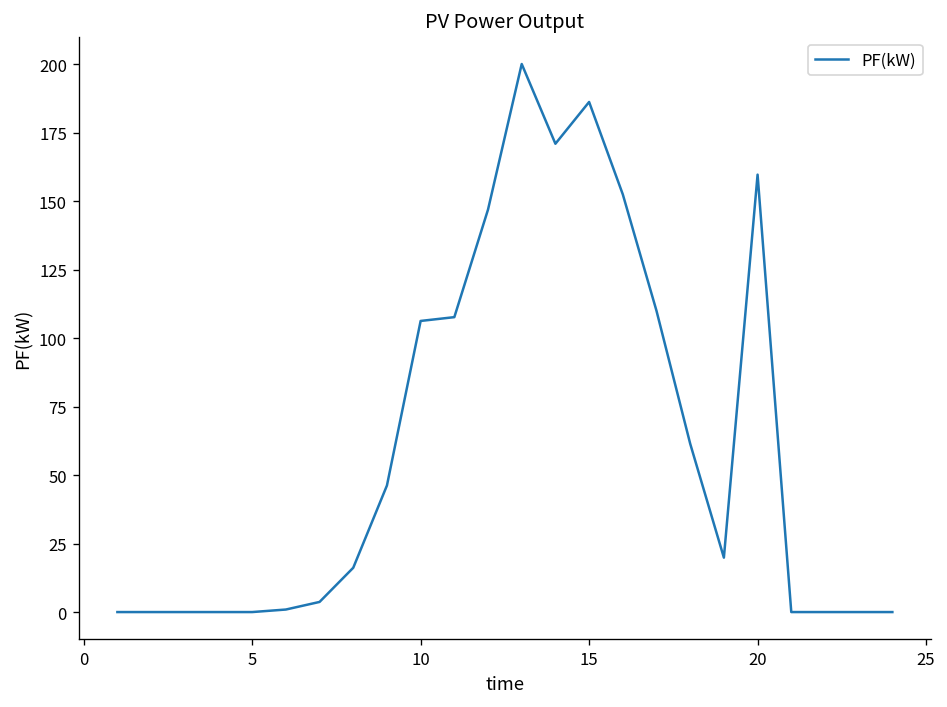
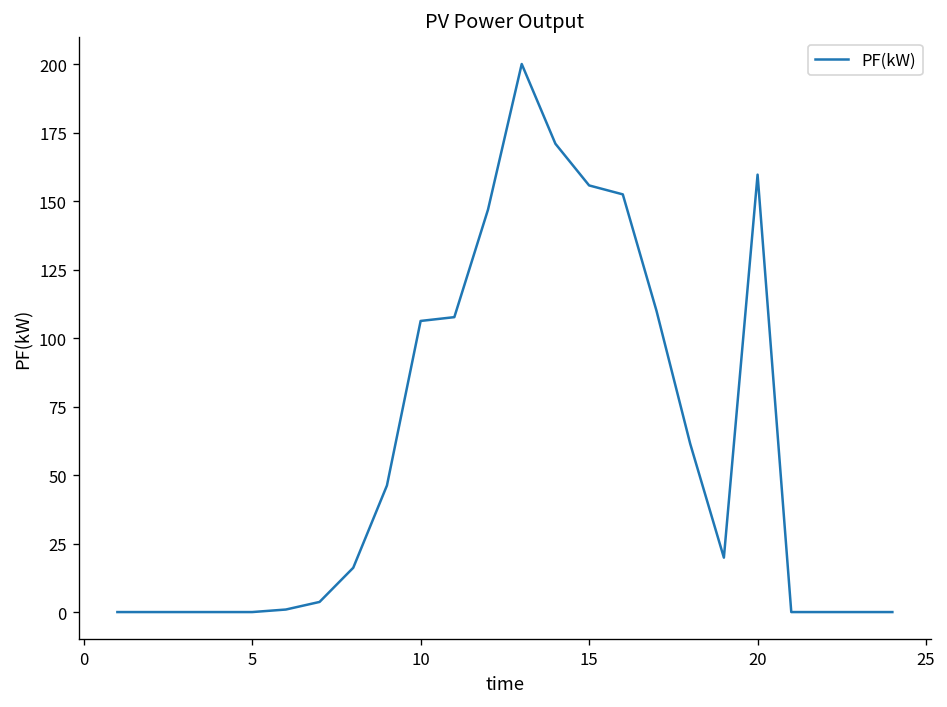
  {
    "5": 0,
    "10": 106,
-   "15": 186,
+   "15": 156,
    "20": 160
  }
